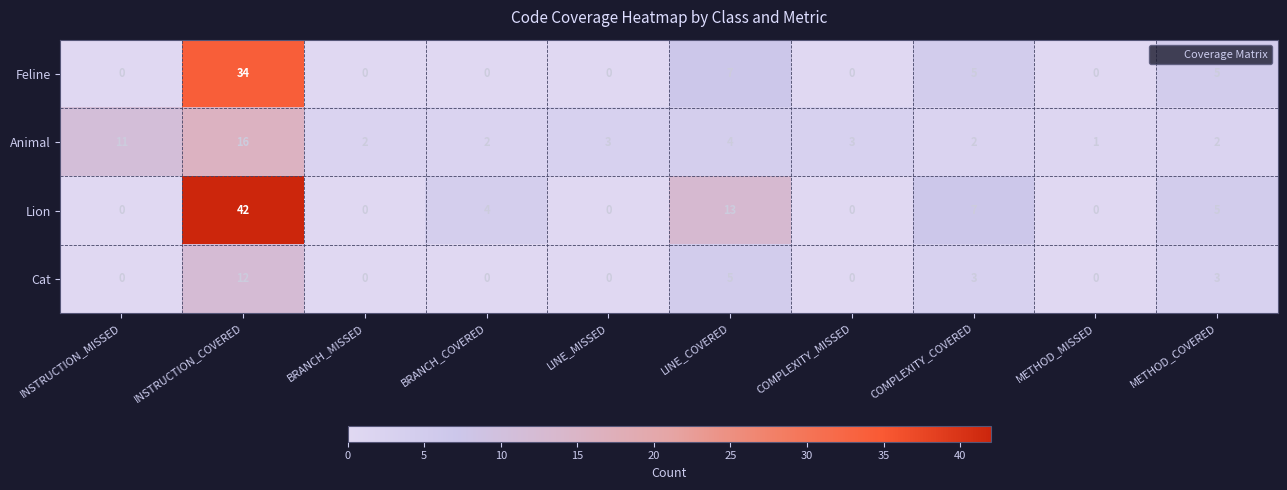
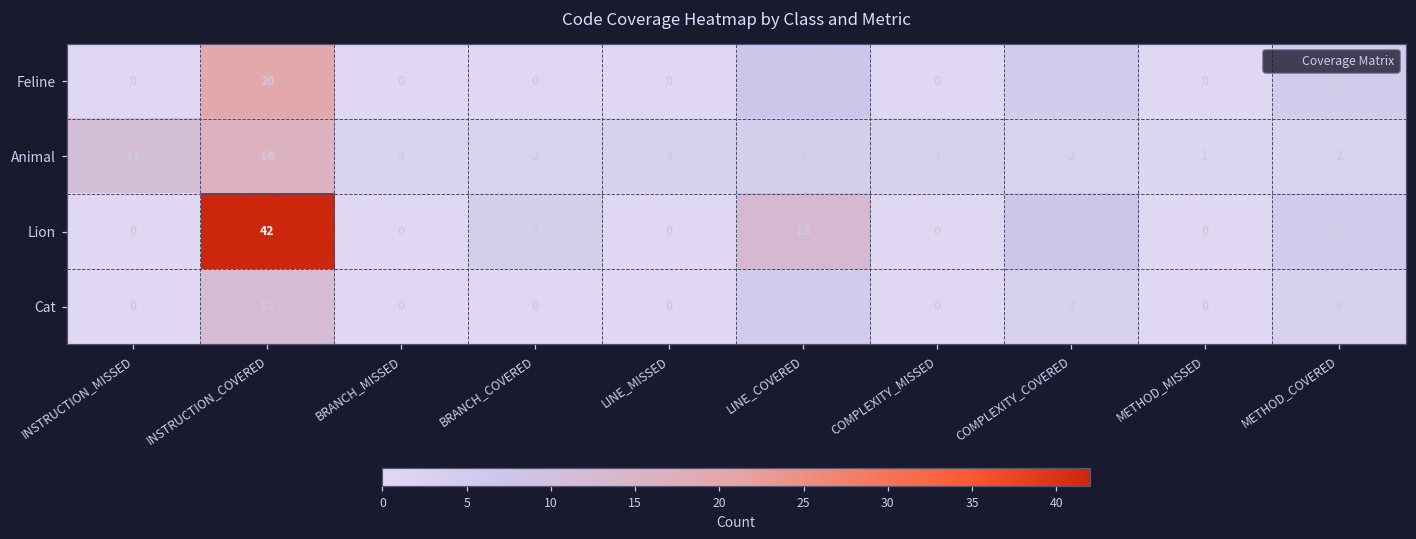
  {
    "Feline": {
-     "INSTRUCTION_COVERED": 34
+     "INSTRUCTION_COVERED": 20
    },
    "Lion": {
      "INSTRUCTION_COVERED": 42
    }
  }
